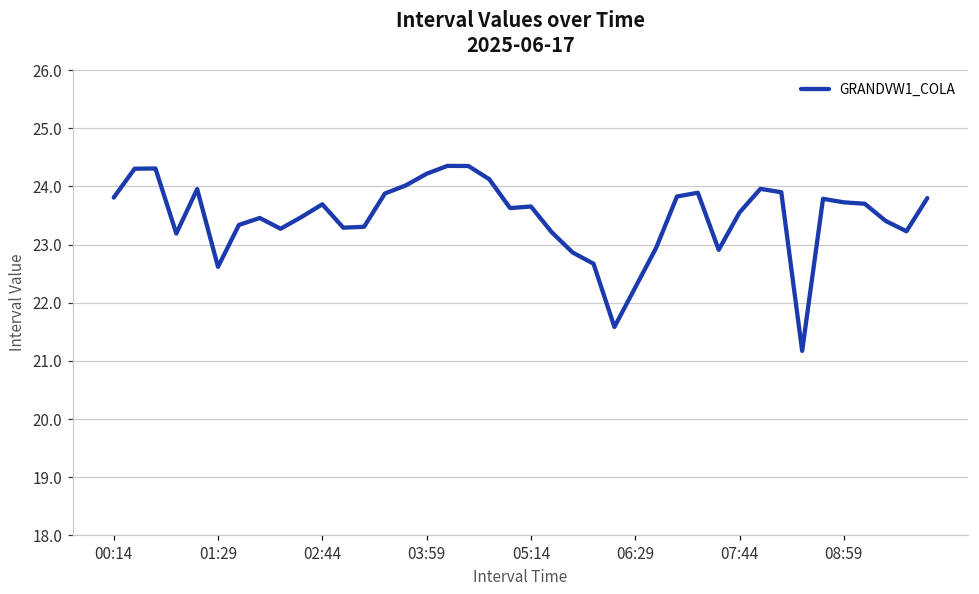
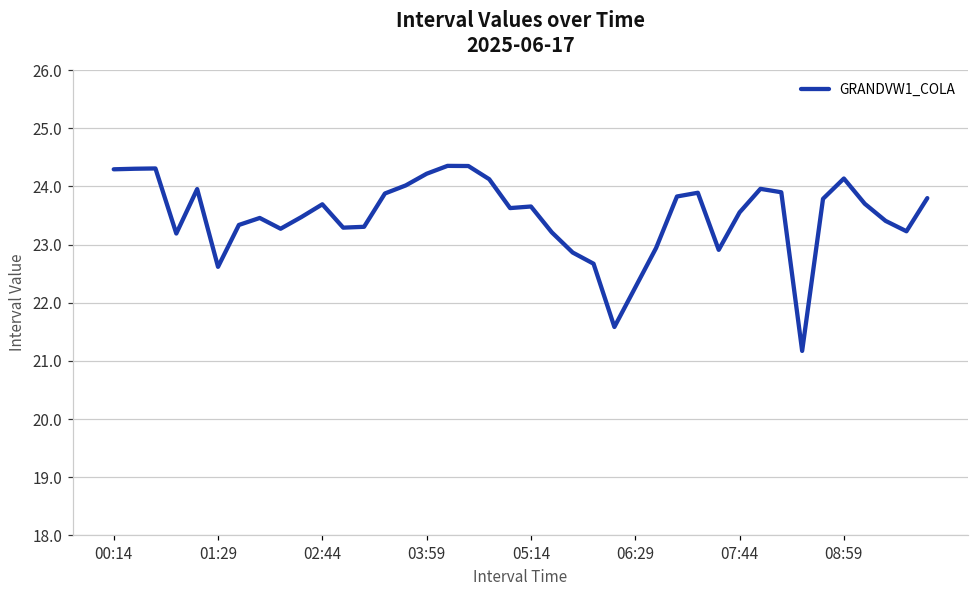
  {
-   "00:14": 23.8,
+   "00:14": 24.3,
    "01:29": 22.6,
    "02:44": 23.7,
    "03:59": 24.2,
    "05:14": 23.7,
    "06:29": 22.3,
    "07:44": 23.6,
-   "08:59": 23.7
+   "08:59": 24.1
  }
